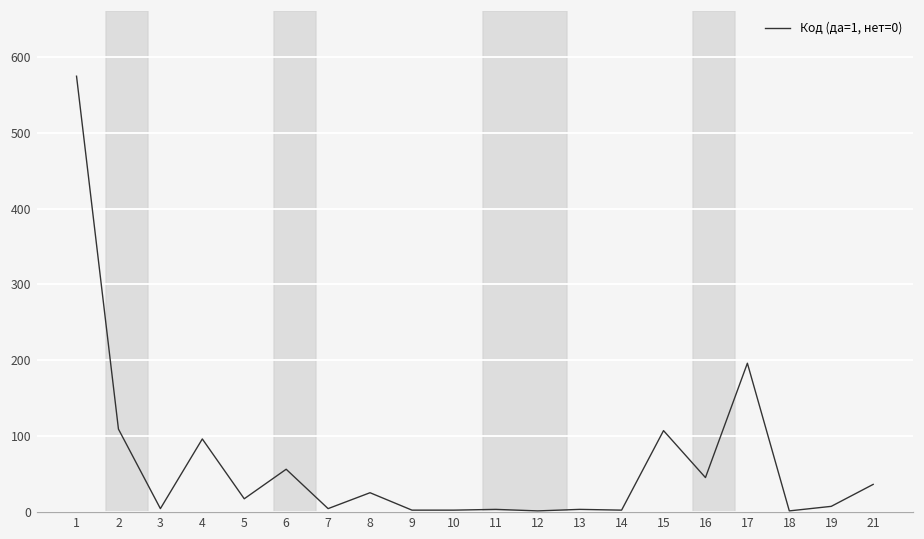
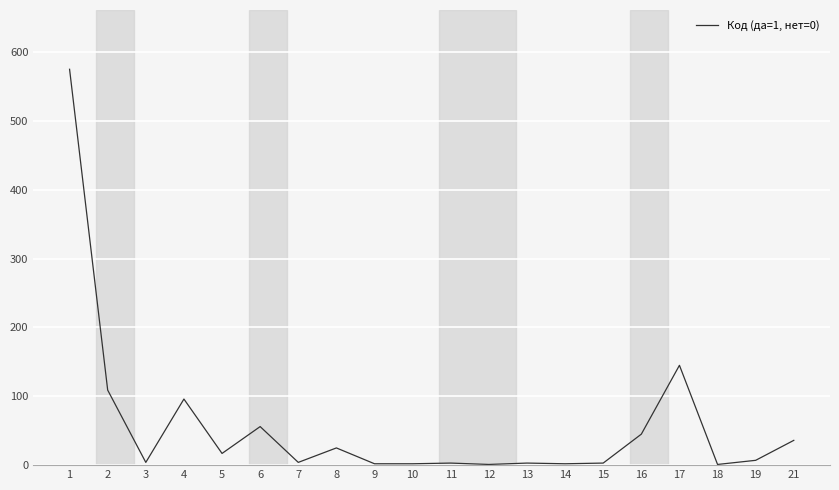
  {
    "1": 580,
    "2": 110,
    "3": 0,
    "4": 100,
    "5": 20,
    "6": 60,
    "7": 0,
    "8": 30,
    "9": 0,
    "10": 0,
    "11": 0,
    "12": 0,
    "13": 0,
    "14": 0,
-   "15": 110,
+   "15": 0,
    "16": 50,
-   "17": 200,
+   "17": 150,
    "18": 0,
    "19": 10,
    "21": 40
  }
